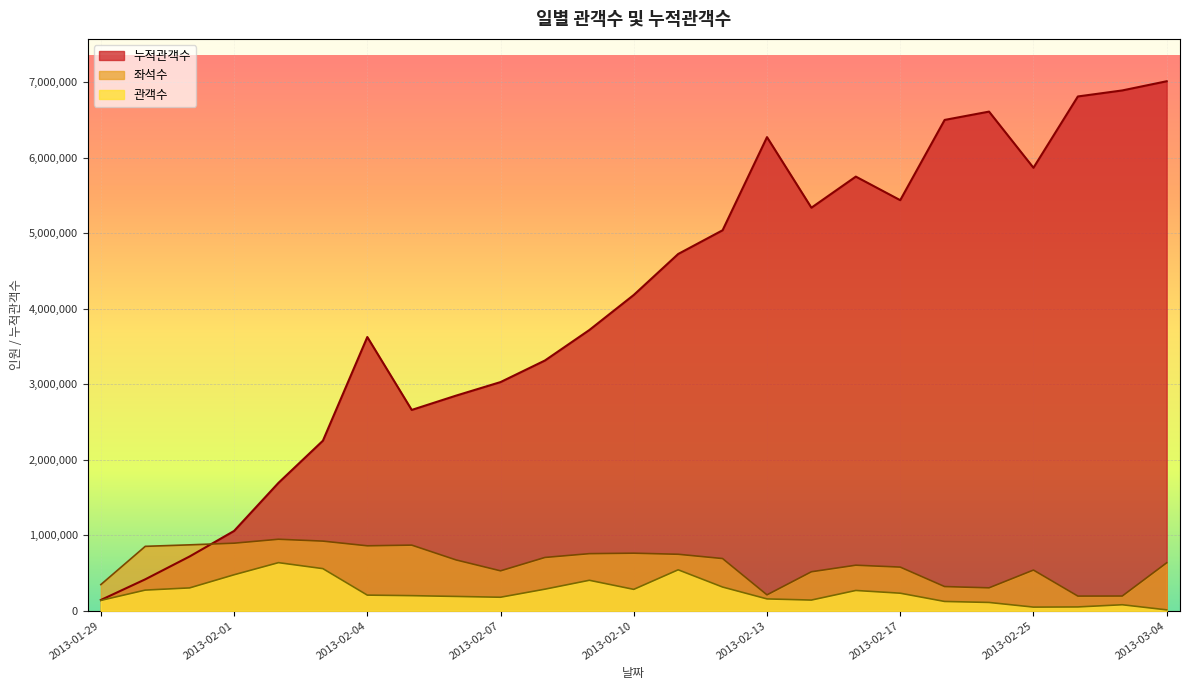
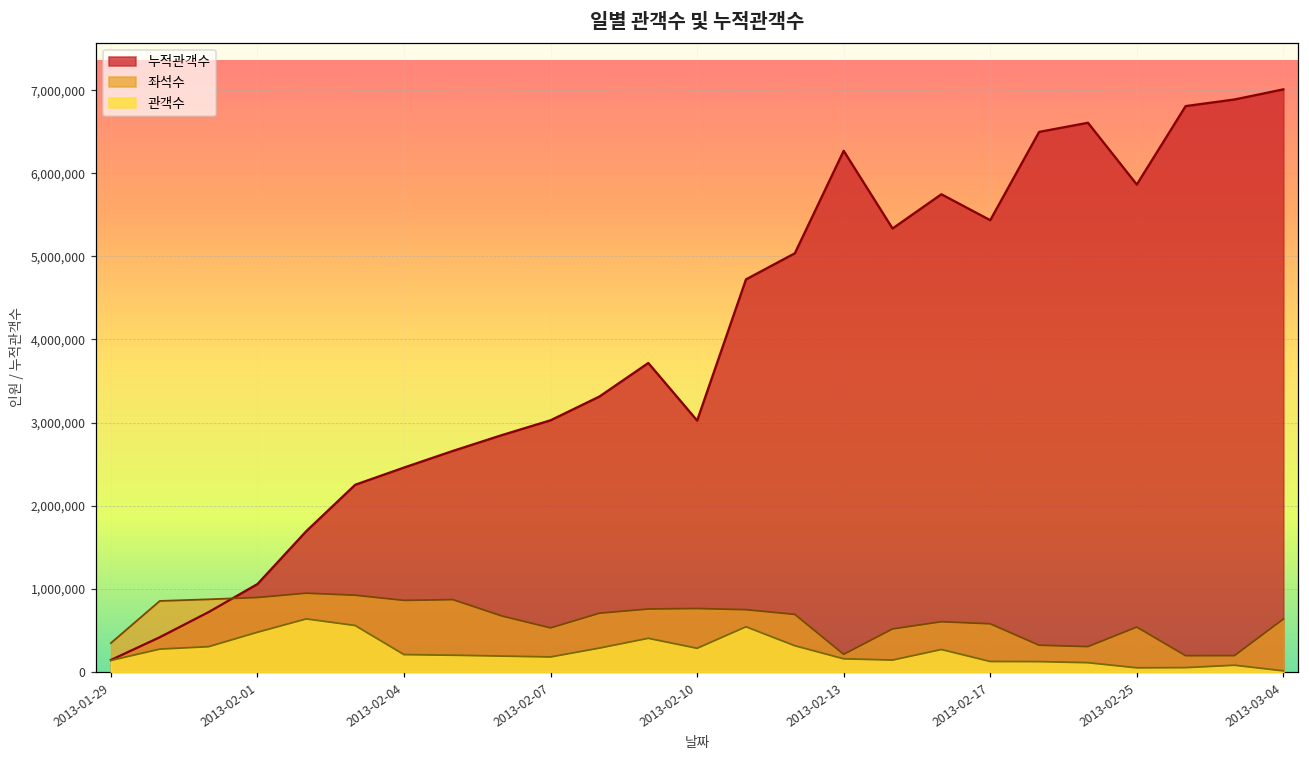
  {
    "누적관객수": {
      "2013-02-01": "1,100,000",
-     "2013-02-04": "3,600,000",
+     "2013-02-04": "2,500,000",
      "2013-02-07": "3,000,000",
-     "2013-02-10": "4,200,000",
+     "2013-02-10": "3,000,000",
      "2013-02-13": "6,300,000",
      "2013-02-17": "5,400,000",
      "2013-02-25": "5,900,000",
      "2013-03-04": "7,000,000"
    },
    "좌석수": {
      "2013-01-29": "300,000",
      "2013-02-01": "900,000",
      "2013-02-04": "900,000",
      "2013-02-07": "500,000",
      "2013-02-10": "800,000",
      "2013-02-13": "200,000",
      "2013-02-17": "600,000",
      "2013-02-25": "500,000",
      "2013-03-04": "600,000"
    },
    "관객수": {
      "2013-02-01": "500,000",
      "2013-02-04": "200,000",
      "2013-02-07": "200,000",
      "2013-02-10": "300,000",
      "2013-02-13": "200,000",
-     "2013-02-17": "200,000",
+     "2013-02-17": "100,000",
      "2013-02-25": "0",
      "2013-03-04": "0"
    }
  }
